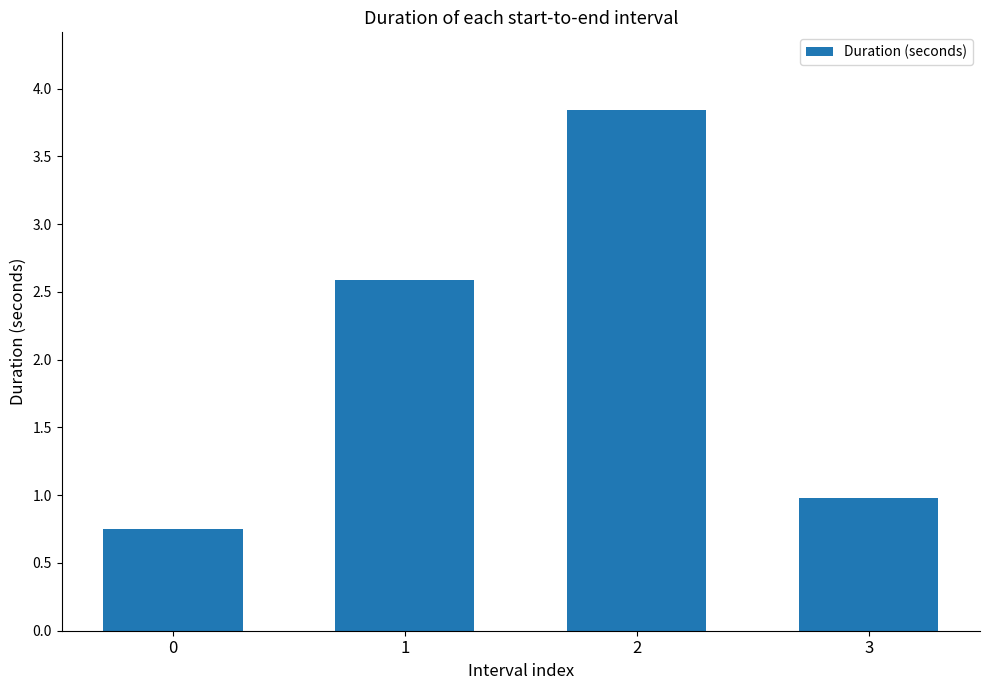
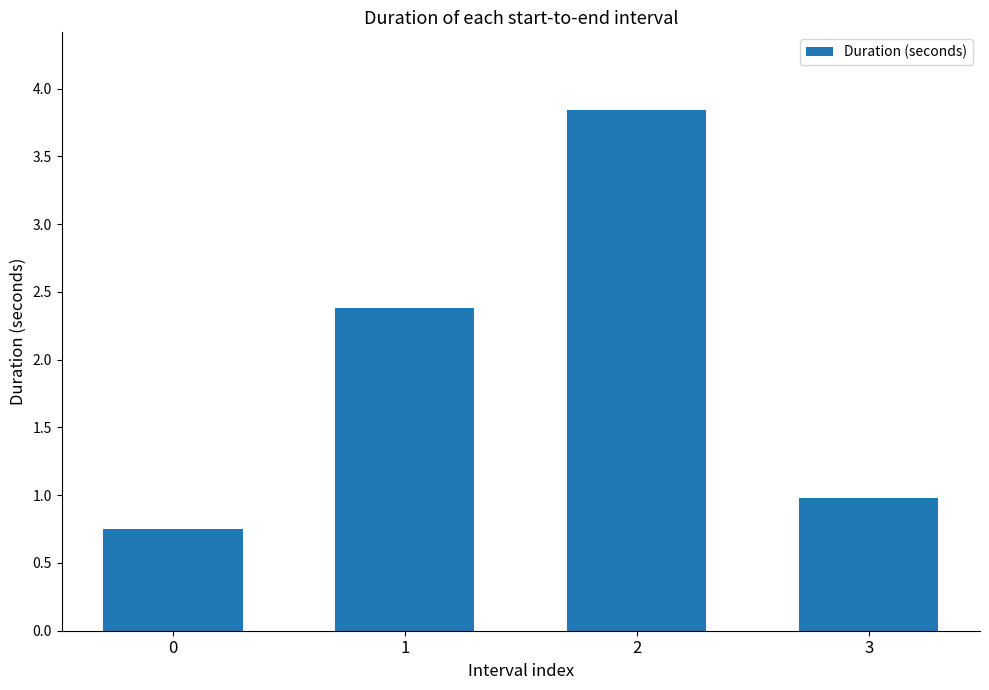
  {
    "0": 0.75,
-   "1": 2.59,
+   "1": 2.38,
    "2": 3.84,
    "3": 0.98
  }
